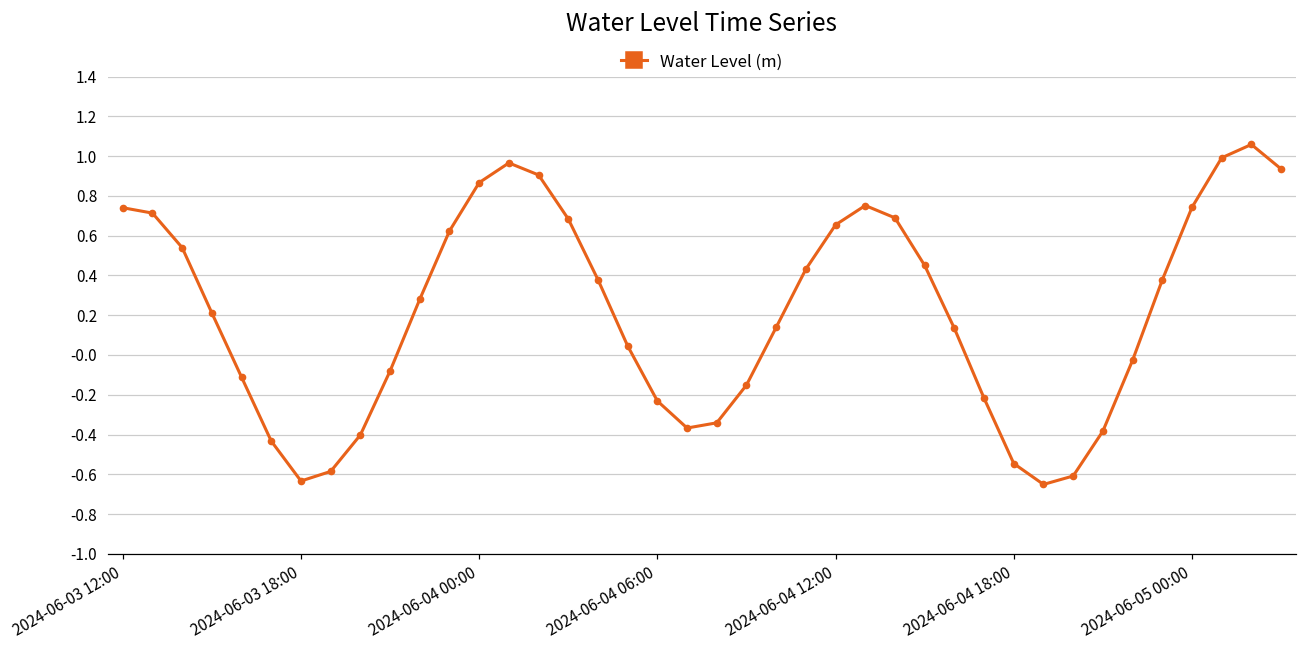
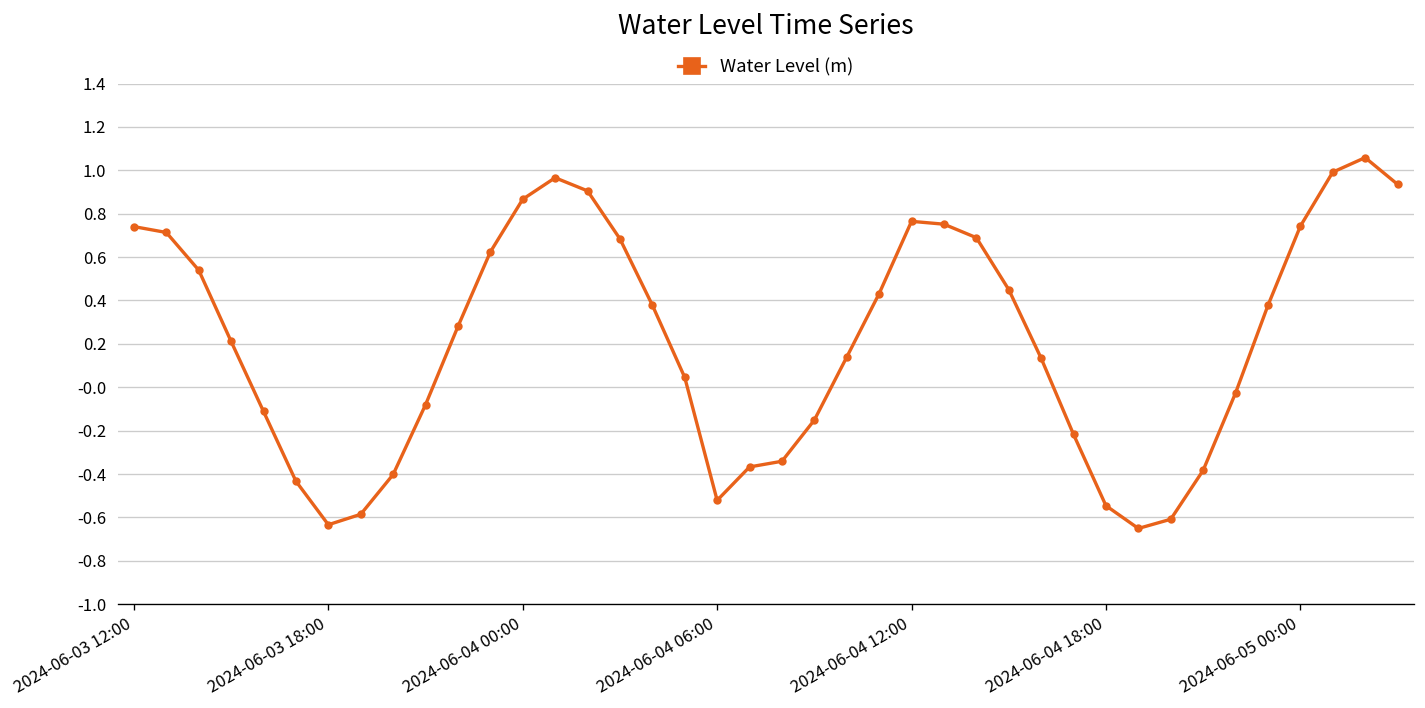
  {
    "2024-06-03 12:00": 0.74,
    "2024-06-03 18:00": -0.63,
    "2024-06-04 00:00": 0.87,
-   "2024-06-04 06:00": -0.23,
-   "2024-06-04 12:00": 0.65,
+   "2024-06-04 06:00": -0.52,
+   "2024-06-04 12:00": 0.76,
    "2024-06-04 18:00": -0.55,
    "2024-06-05 00:00": 0.74
  }
